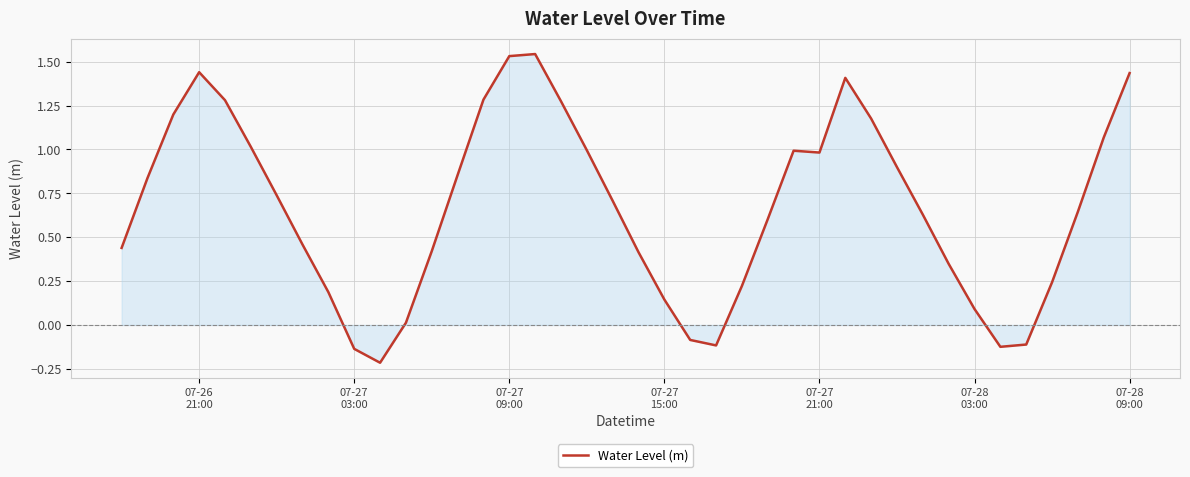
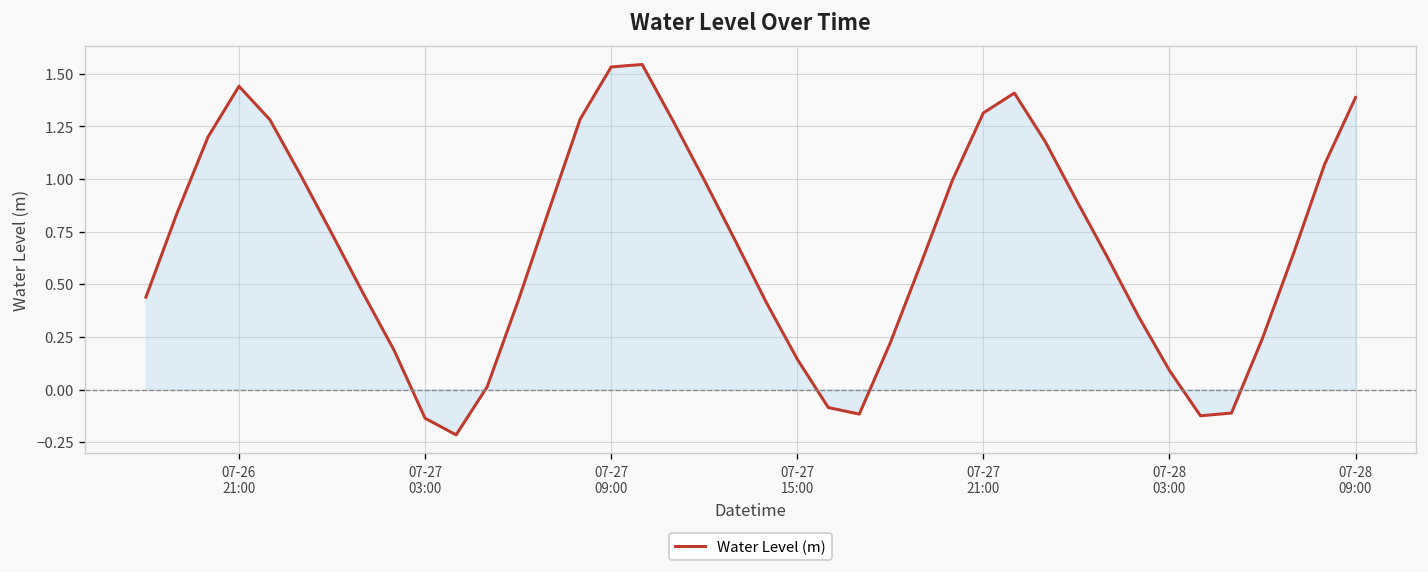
  {
    "Water Level (m)": {
      "07-27 03:00": -0.14,
-     "07-27 21:00": 0.98,
-     "07-28 09:00": 1.43
+     "07-27 21:00": 1.31,
+     "07-28 09:00": 1.39
    }
  }
